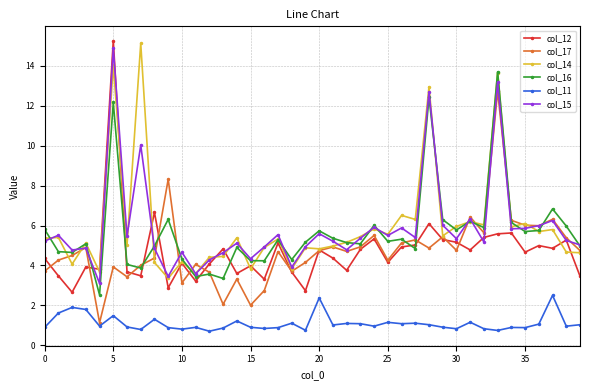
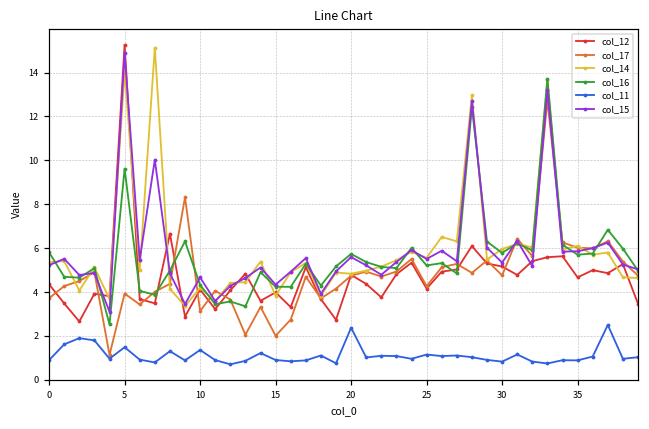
  {
    "col_12": {
      "0": 4.4,
      "5": 15.3,
      "15": 4.0,
      "30": 5.2,
      "35": 4.7
    },
    "col_17": {
      "0": 3.7,
      "5": 3.9,
      "10": 3.1,
      "15": 2.0,
      "30": 4.8
    },
    "col_14": {
      "0": 5.4,
      "5": 14.0,
      "15": 3.8,
      "30": 6.0
    },
    "col_16": {
      "0": 5.8,
-     "5": 12.2,
+     "5": 9.6,
      "20": 5.7,
      "25": 5.2,
      "30": 5.8,
      "35": 5.7
    },
    "col_11": {
      "0": 0.9,
      "5": 1.5,
-     "10": 0.8,
+     "10": 1.4,
      "15": 0.9,
      "20": 2.4,
      "25": 1.1,
      "30": 0.8,
      "35": 0.9
    },
    "col_15": {
      "0": 5.2,
      "5": 14.9,
      "10": 4.7,
      "20": 5.6,
      "30": 5.3,
      "35": 5.9
    }
  }
